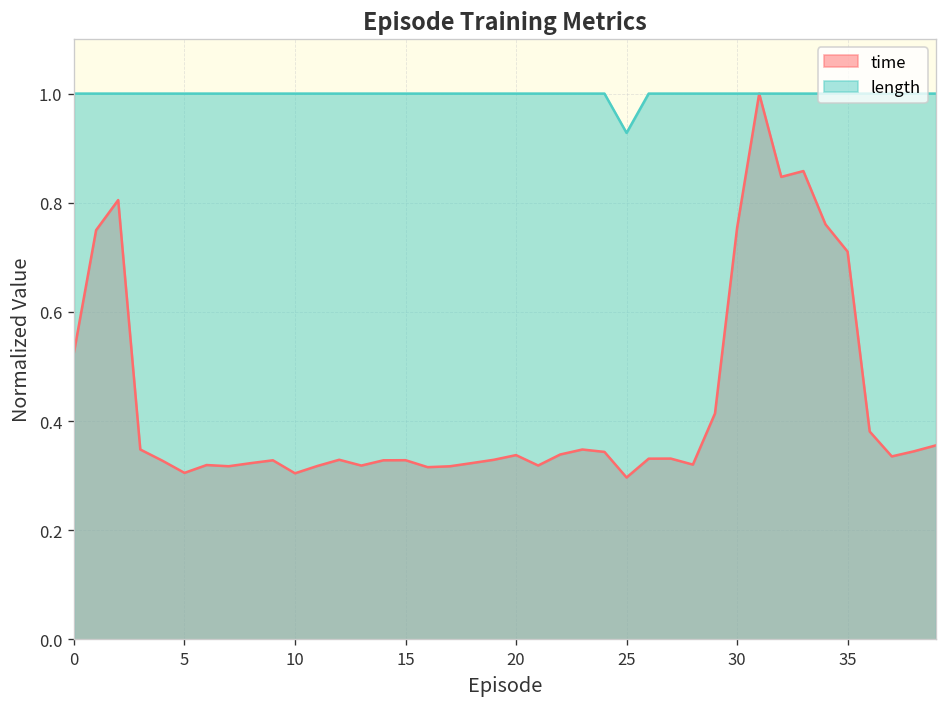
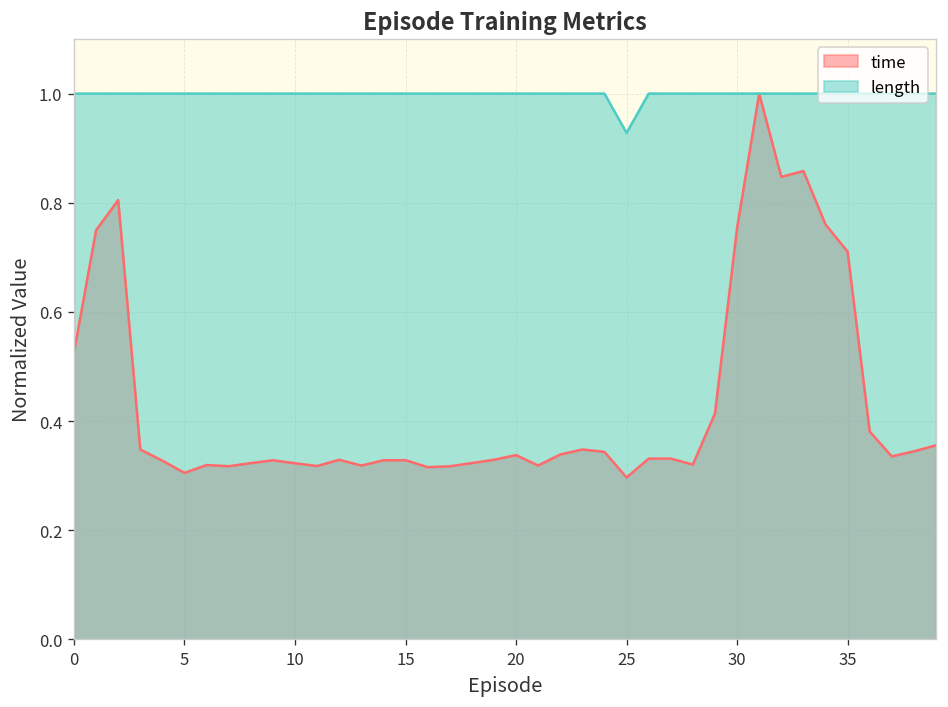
  {
    "time": {
      "0": 0.53,
      "5": 0.31,
-     "10": 0.30,
+     "10": 0.32,
      "15": 0.33,
      "20": 0.34,
      "25": 0.30,
      "30": 0.75,
      "35": 0.71
    },
    "length": {
      "0": 1.00,
      "5": 1.00,
      "10": 1.00,
      "15": 1.00,
      "20": 1.00,
      "25": 0.93,
      "30": 1.00
    }
  }
